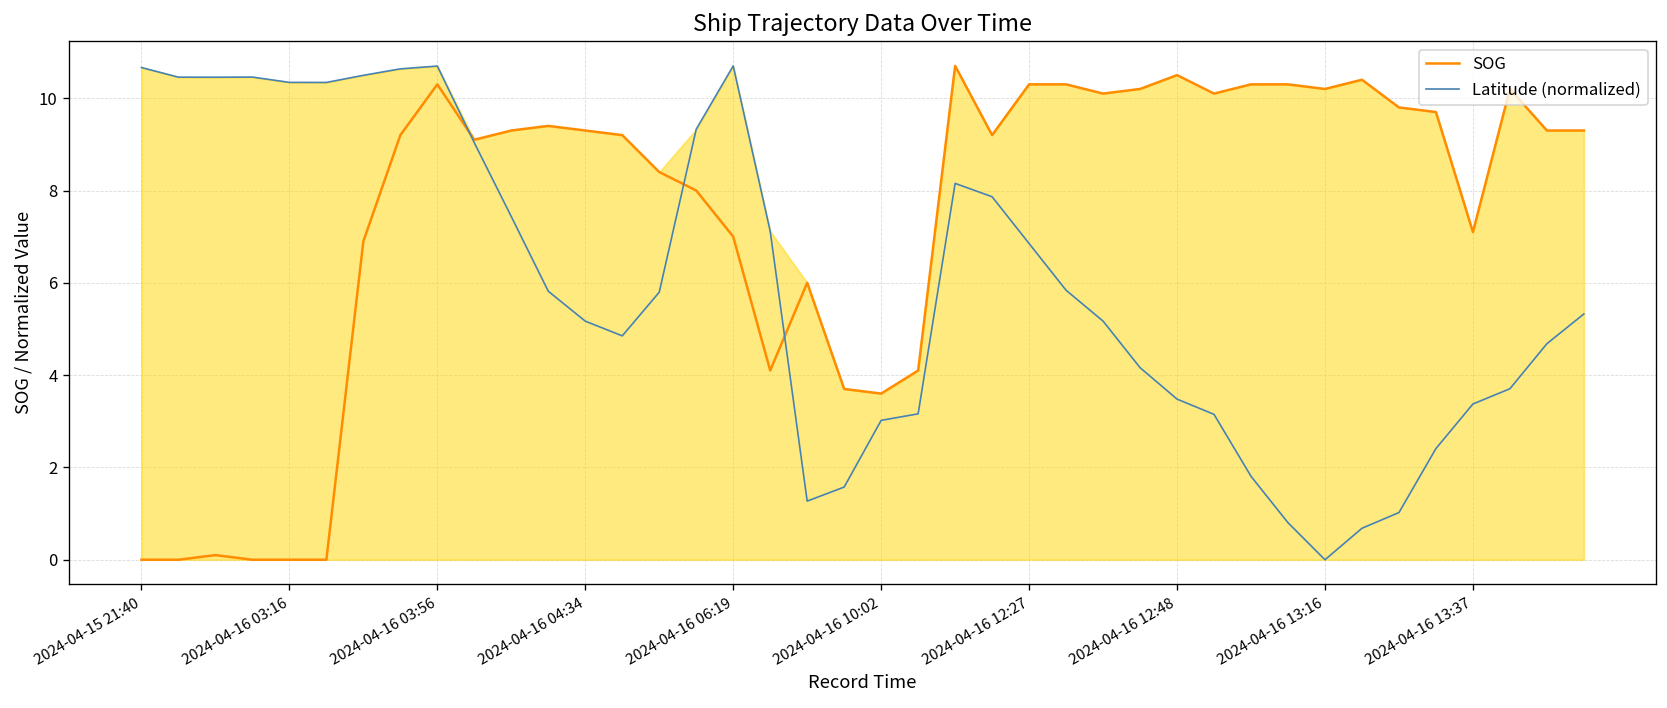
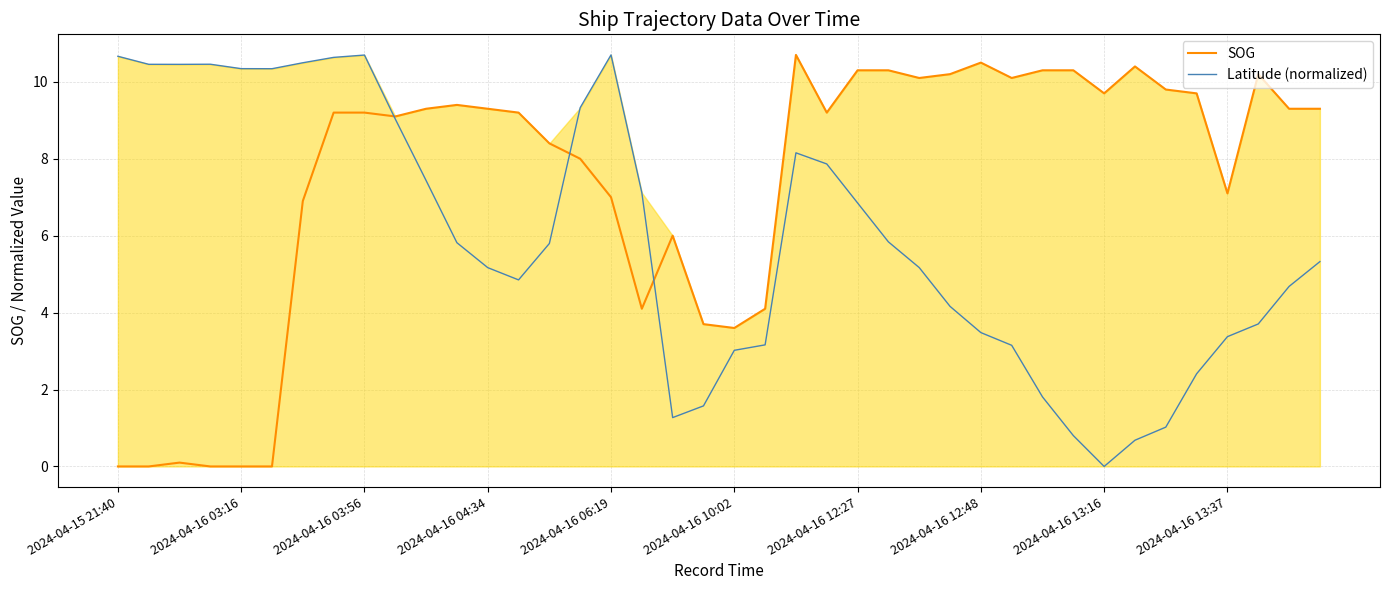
  {
    "SOG": {
      "2024-04-15 21:40": 0.0,
      "2024-04-16 03:16": 0.0,
-     "2024-04-16 03:56": 10.3,
+     "2024-04-16 03:56": 9.2,
      "2024-04-16 06:19": 7.0,
-     "2024-04-16 13:16": 10.2
+     "2024-04-16 13:16": 9.7
    },
    "Latitude (normalized)": {
      "2024-04-16 04:34": 5.2,
      "2024-04-16 10:02": 3.0,
      "2024-04-16 12:27": 6.9,
      "2024-04-16 12:48": 3.5,
      "2024-04-16 13:16": 0.0,
      "2024-04-16 13:37": 3.4
    }
  }
